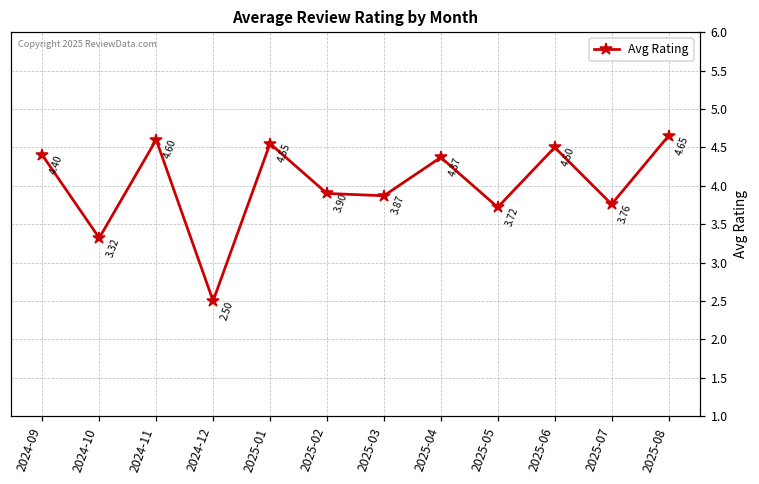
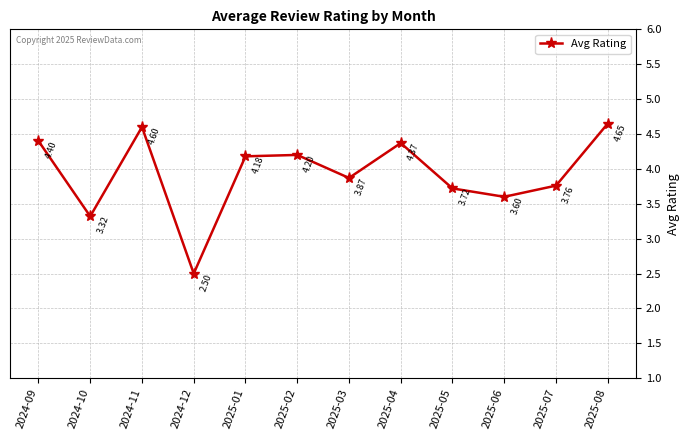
  {
    "2024-09": 4.40,
    "2024-10": 3.32,
    "2024-11": 4.60,
    "2024-12": 2.50,
-   "2025-01": 4.55,
-   "2025-02": 3.90,
+   "2025-01": 4.18,
+   "2025-02": 4.20,
    "2025-03": 3.87,
    "2025-04": 4.37,
    "2025-05": 3.72,
-   "2025-06": 4.50,
+   "2025-06": 3.60,
    "2025-07": 3.76,
    "2025-08": 4.65
  }
